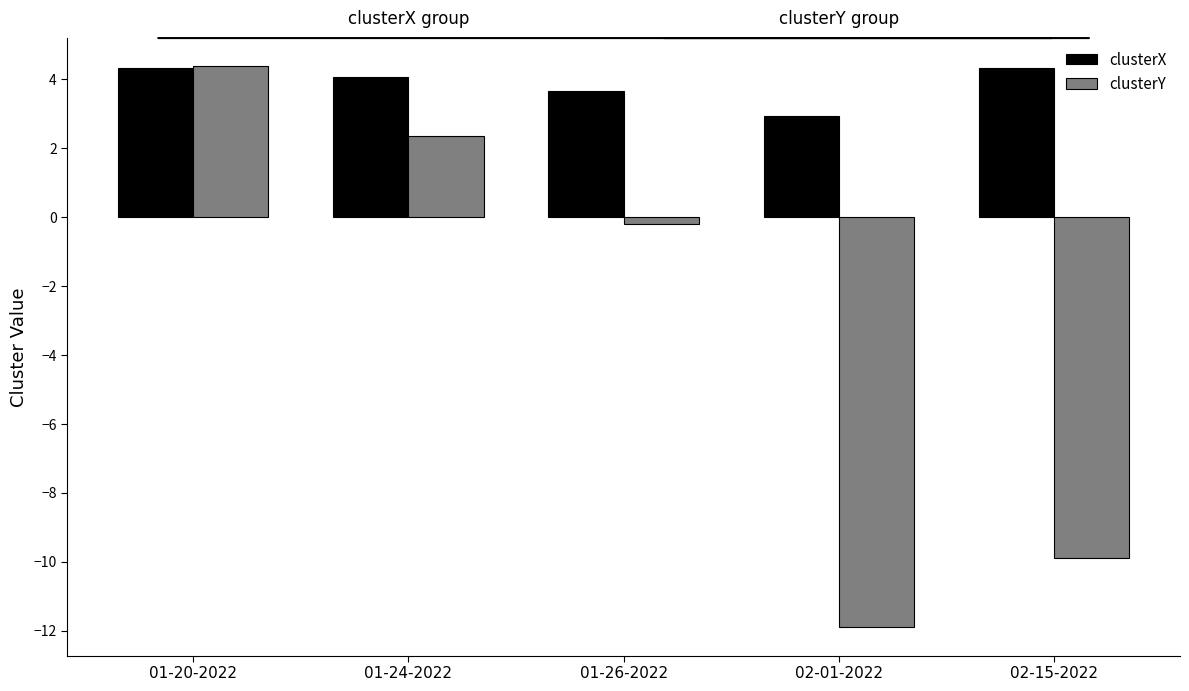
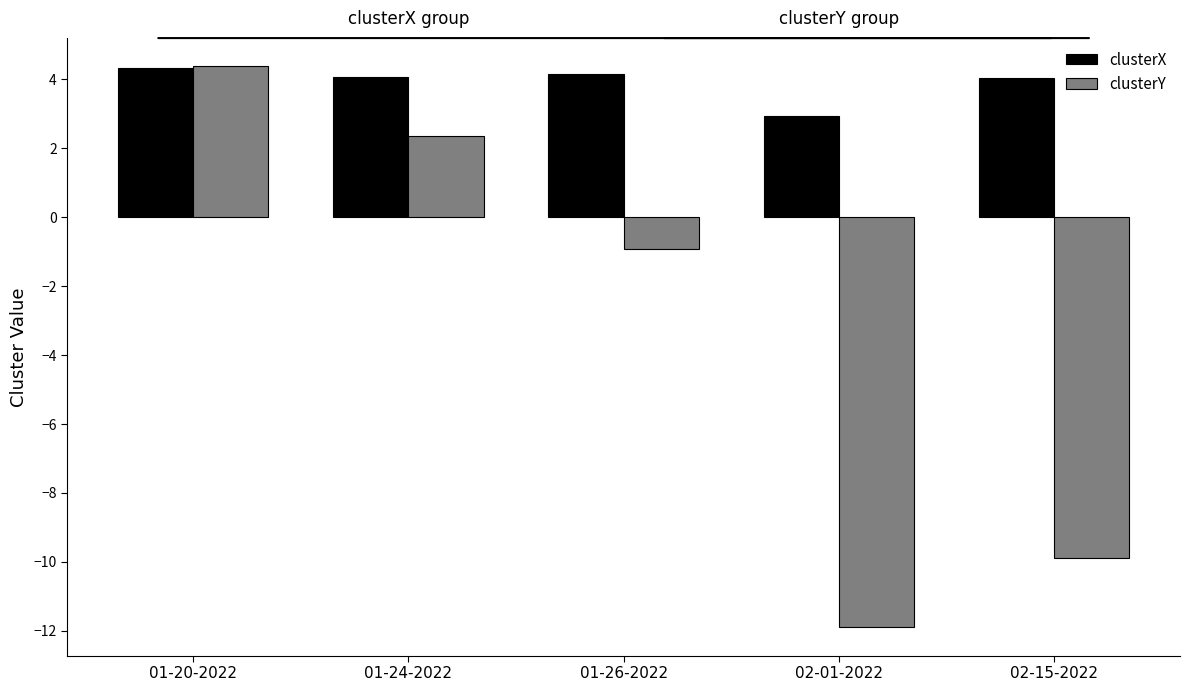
  {
    "clusterX": {
      "01-20-2022": 4.3,
      "01-24-2022": 4.1,
-     "01-26-2022": 3.7,
+     "01-26-2022": 4.2,
      "02-01-2022": 2.9,
-     "02-15-2022": 4.3
+     "02-15-2022": 4.0
    },
    "clusterY": {
      "01-20-2022": 4.4,
      "01-24-2022": 2.4,
-     "01-26-2022": -0.2,
+     "01-26-2022": -0.9,
      "02-01-2022": -11.9,
      "02-15-2022": -9.9
    }
  }
